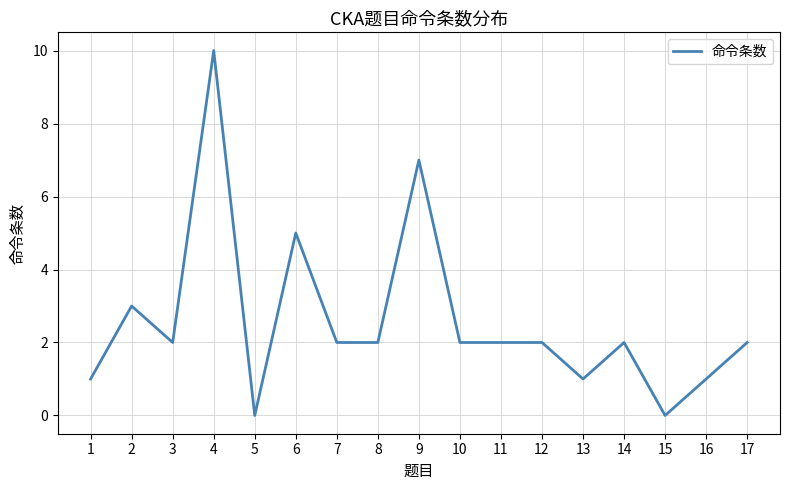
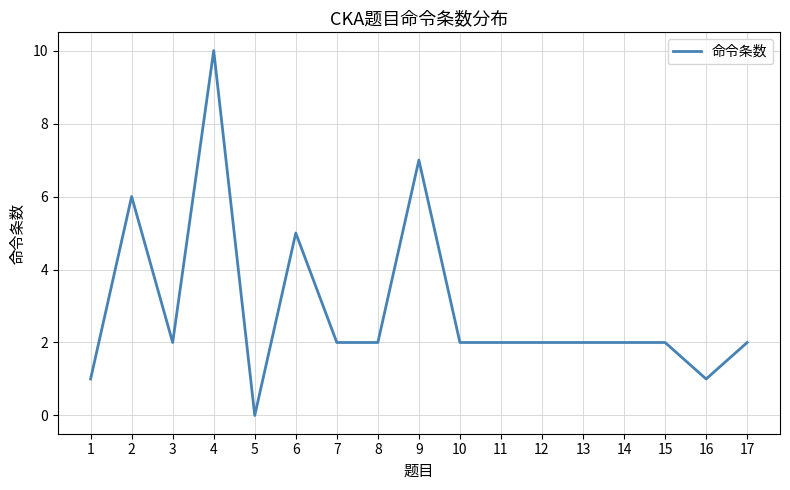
  {
    "1": 1,
-   "2": 3,
+   "2": 6,
    "3": 2,
    "4": 10,
    "5": 0,
    "6": 5,
    "7": 2,
    "8": 2,
    "9": 7,
    "10": 2,
    "11": 2,
    "12": 2,
-   "13": 1,
+   "13": 2,
    "14": 2,
-   "15": 0,
+   "15": 2,
    "16": 1,
    "17": 2
  }
